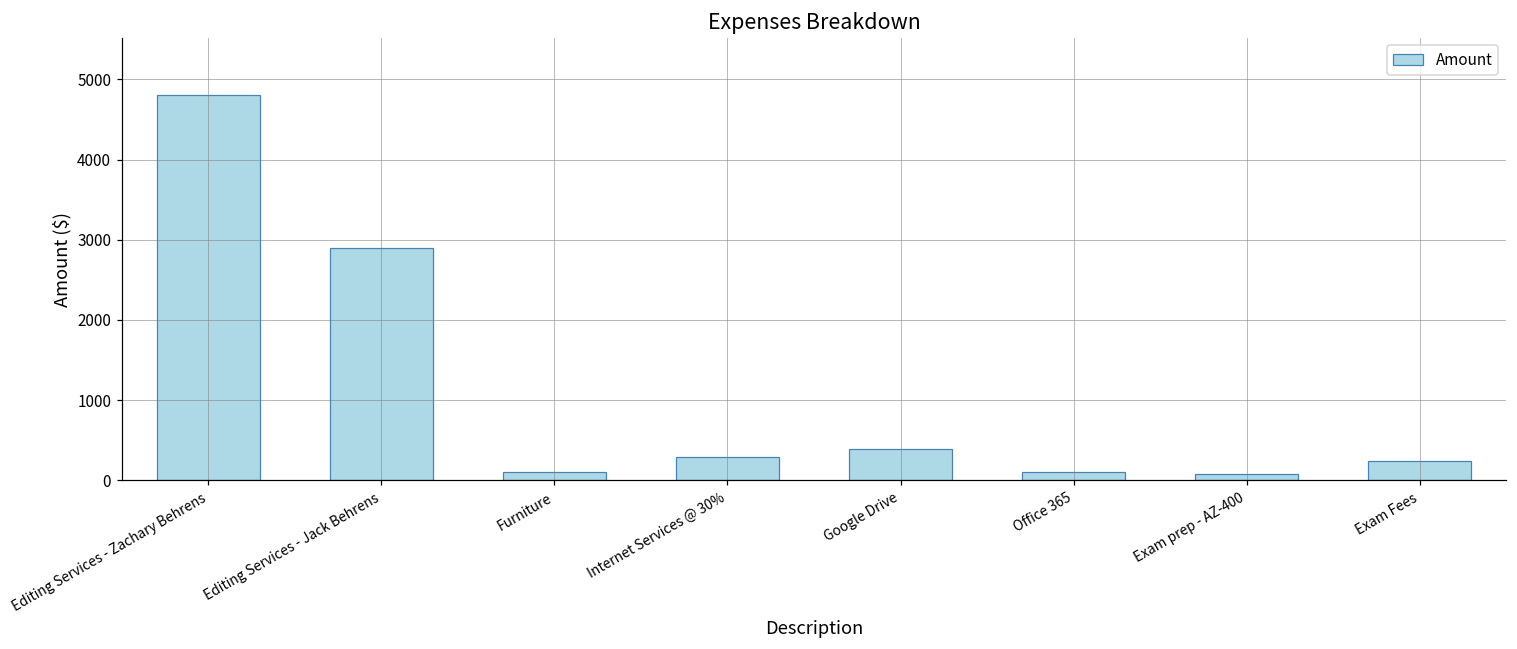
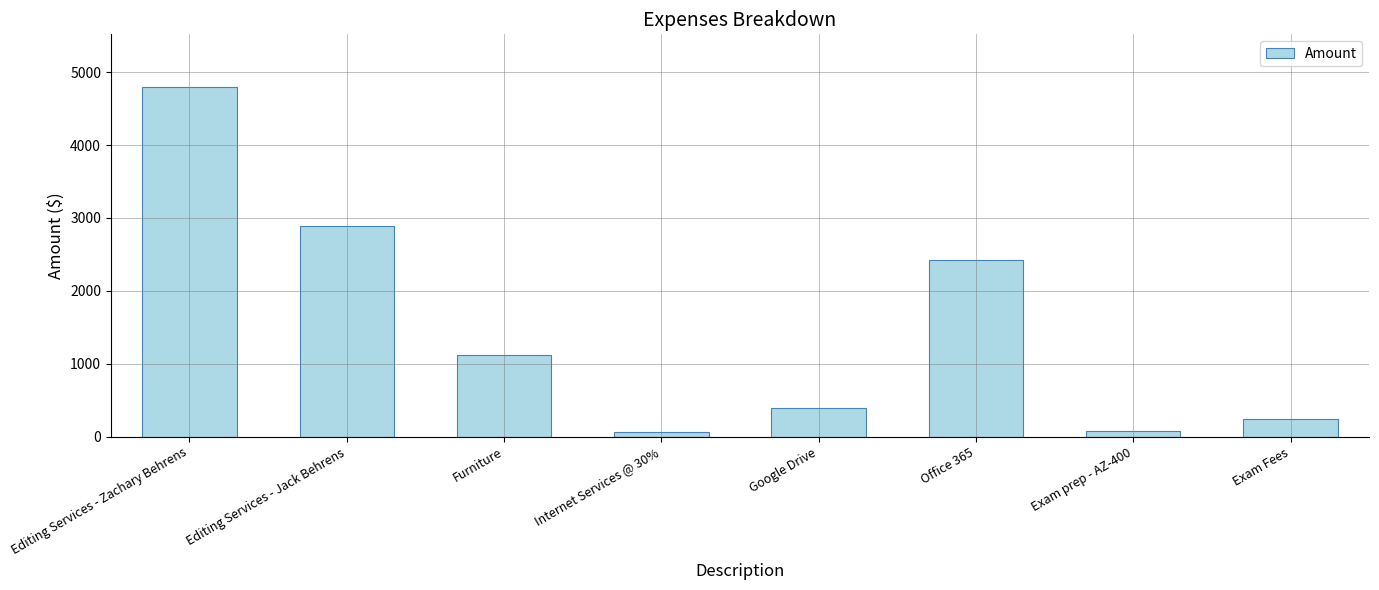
  {
    "Editing Services - Zachary Behrens": 4800,
    "Editing Services - Jack Behrens": 2900,
-   "Furniture": 100,
-   "Internet Services @ 30%": 300,
+   "Furniture": 1100,
+   "Internet Services @ 30%": 100,
    "Google Drive": 400,
-   "Office 365": 100,
+   "Office 365": 2400,
    "Exam prep - AZ-400": 100,
    "Exam Fees": 200
  }
